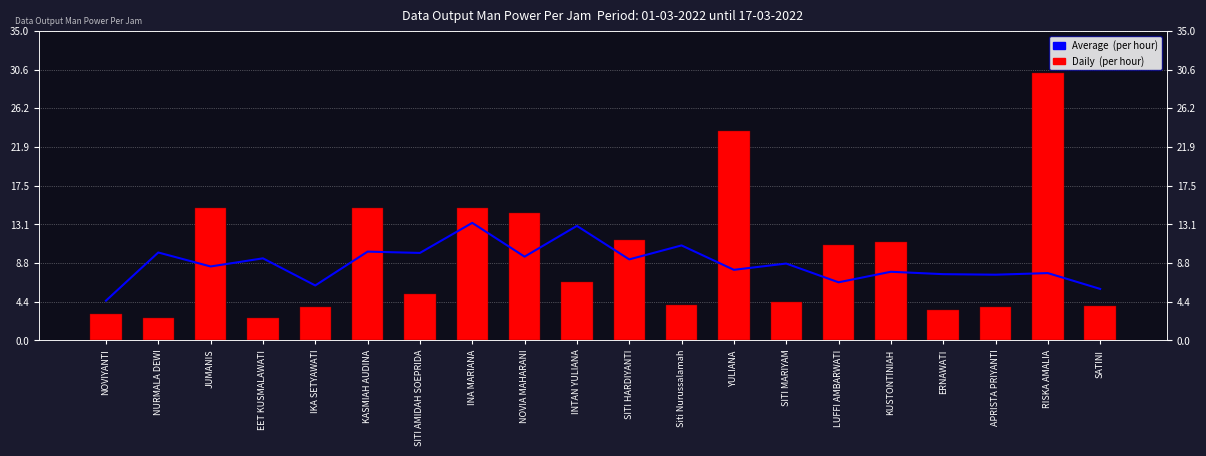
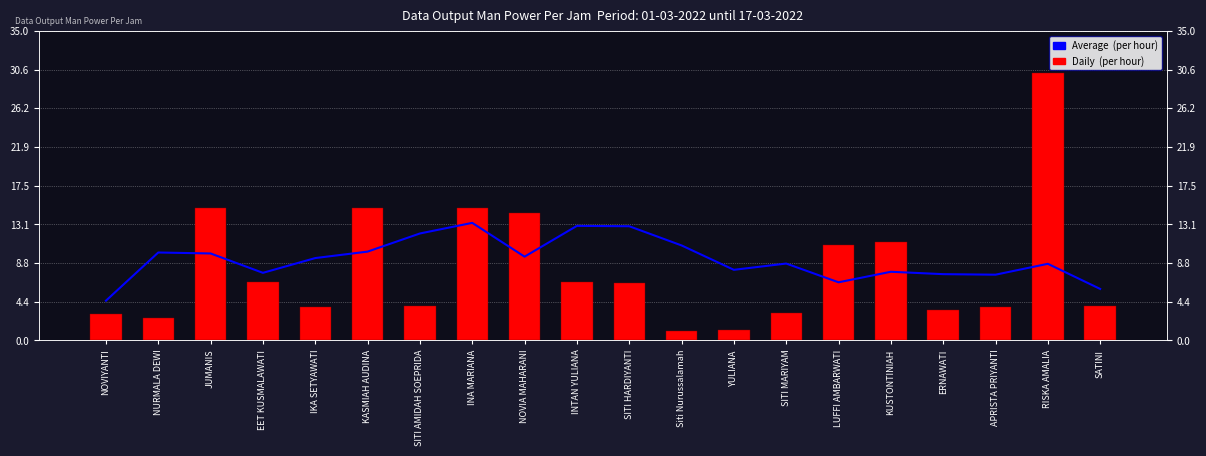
  {
    "Daily (per hour)": {
      "NOVIYANTI": 3,
      "NURMALA DEWI": 3,
      "JUMANIS": 15,
-     "EET KUSMALAWATI": 3,
+     "EET KUSMALAWATI": 7,
      "IKA SETYAWATI": 4,
      "KASMIAH AUDINA": 15,
-     "SITI AMIDAH SOEPRIDA": 5,
+     "SITI AMIDAH SOEPRIDA": 4,
      "INA MARIANA": 15,
      "NOVIA MAHARANI": 14,
      "INTAN YULIANA": 7,
-     "SITI HARDIYANTI": 11,
-     "Siti Nurussalamah": 4,
-     "YULIANA": 24,
-     "SITI MARIYAM": 4,
+     "SITI HARDIYANTI": 7,
+     "Siti Nurussalamah": 1,
+     "YULIANA": 1,
+     "SITI MARIYAM": 3,
      "LUFFI AMBARWATI": 11,
      "KUSTONTINIAH": 11,
      "ERNAWATI": 3,
      "APRISTA PRIYANTI": 4,
      "RISKA AMALIA": 30,
      "SATINI": 4
    },
    "Average (per hour)": {
      "NOVIYANTI": 5,
      "NURMALA DEWI": 10,
-     "JUMANIS": 8,
-     "EET KUSMALAWATI": 9,
-     "IKA SETYAWATI": 6,
+     "JUMANIS": 10,
+     "EET KUSMALAWATI": 8,
+     "IKA SETYAWATI": 9,
      "KASMIAH AUDINA": 10,
-     "SITI AMIDAH SOEPRIDA": 10,
+     "SITI AMIDAH SOEPRIDA": 12,
      "INA MARIANA": 13,
      "NOVIA MAHARANI": 9,
      "INTAN YULIANA": 13,
-     "SITI HARDIYANTI": 9,
+     "SITI HARDIYANTI": 13,
      "Siti Nurussalamah": 11,
      "YULIANA": 8,
      "SITI MARIYAM": 9,
      "LUFFI AMBARWATI": 7,
      "KUSTONTINIAH": 8,
      "ERNAWATI": 8,
      "APRISTA PRIYANTI": 7,
-     "RISKA AMALIA": 8,
+     "RISKA AMALIA": 9,
      "SATINI": 6
    }
  }
